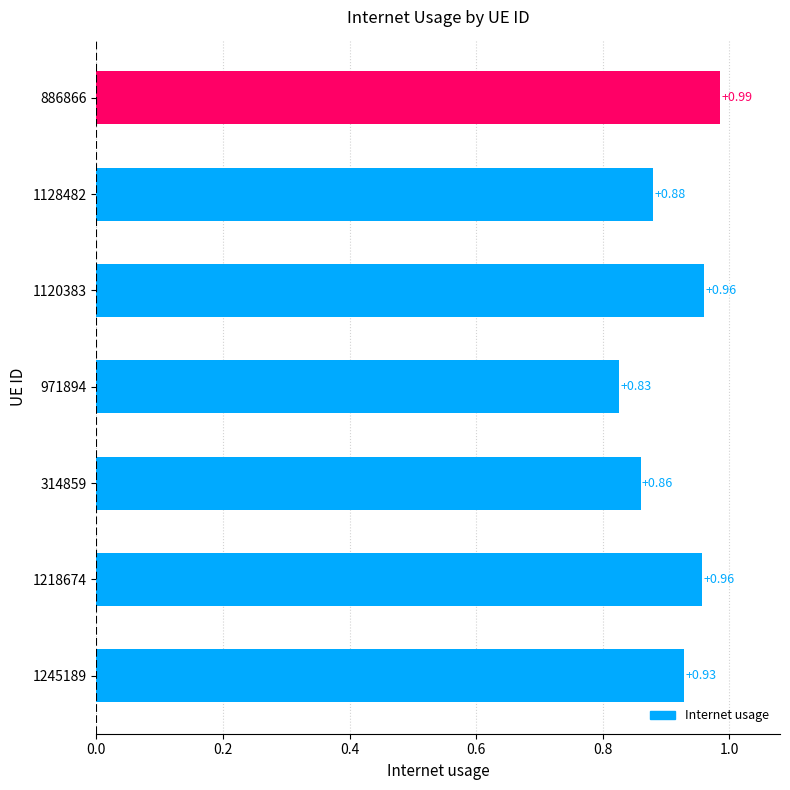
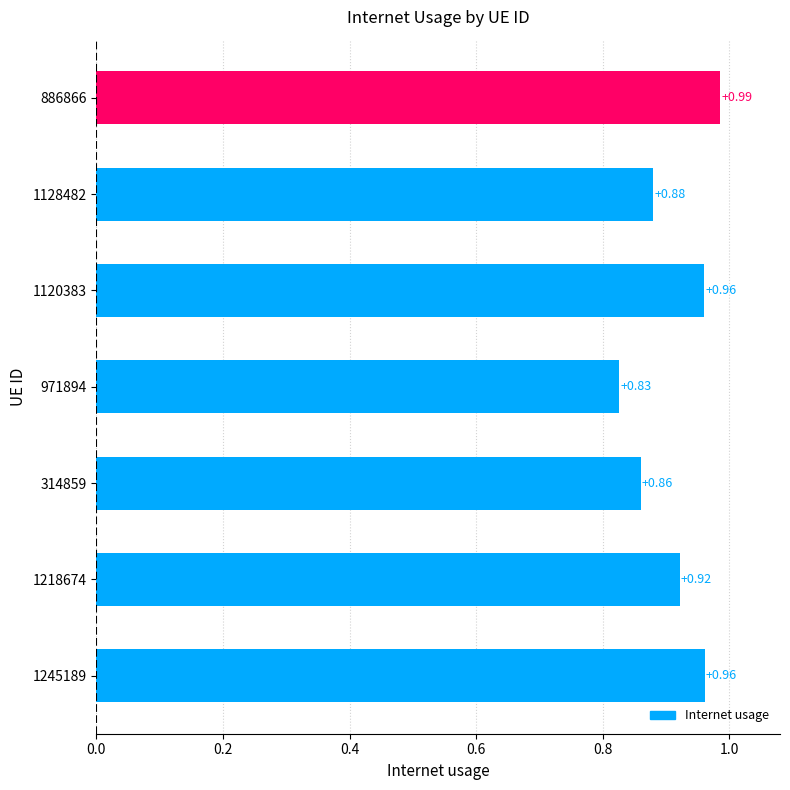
  {
    "886866": "+0.99",
    "1128482": "+0.88",
    "1120383": "+0.96",
    "971894": "+0.83",
    "314859": "+0.86",
-   "1218674": "+0.96",
-   "1245189": "+0.93"
+   "1218674": "+0.92",
+   "1245189": "+0.96"
  }
